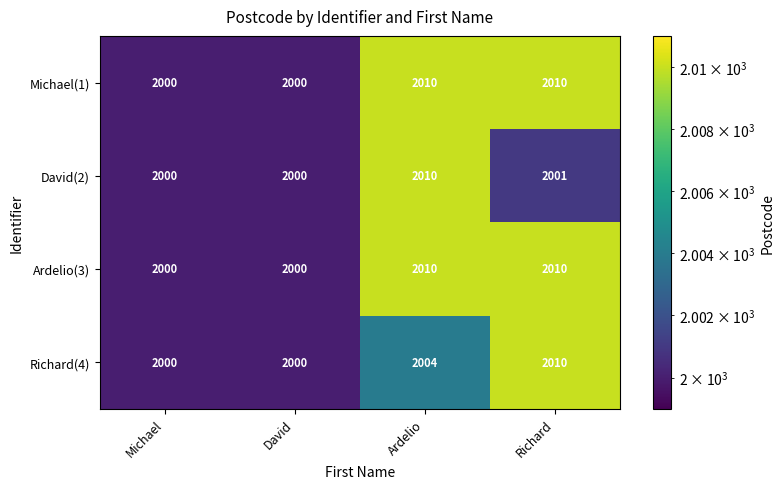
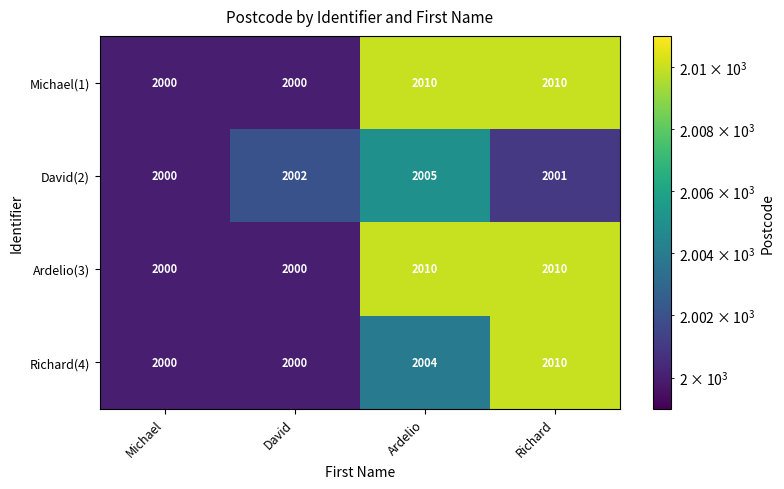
  {
    "Michael(1)": {
      "Michael": 2000,
      "David": 2000,
      "Ardelio": 2010,
      "Richard": 2010
    },
    "David(2)": {
      "Michael": 2000,
-     "David": 2000,
-     "Ardelio": 2010,
+     "David": 2002,
+     "Ardelio": 2005,
      "Richard": 2001
    },
    "Ardelio(3)": {
      "Michael": 2000,
      "David": 2000,
      "Ardelio": 2010,
      "Richard": 2010
    },
    "Richard(4)": {
      "Michael": 2000,
      "David": 2000,
      "Ardelio": 2004,
      "Richard": 2010
    }
  }
